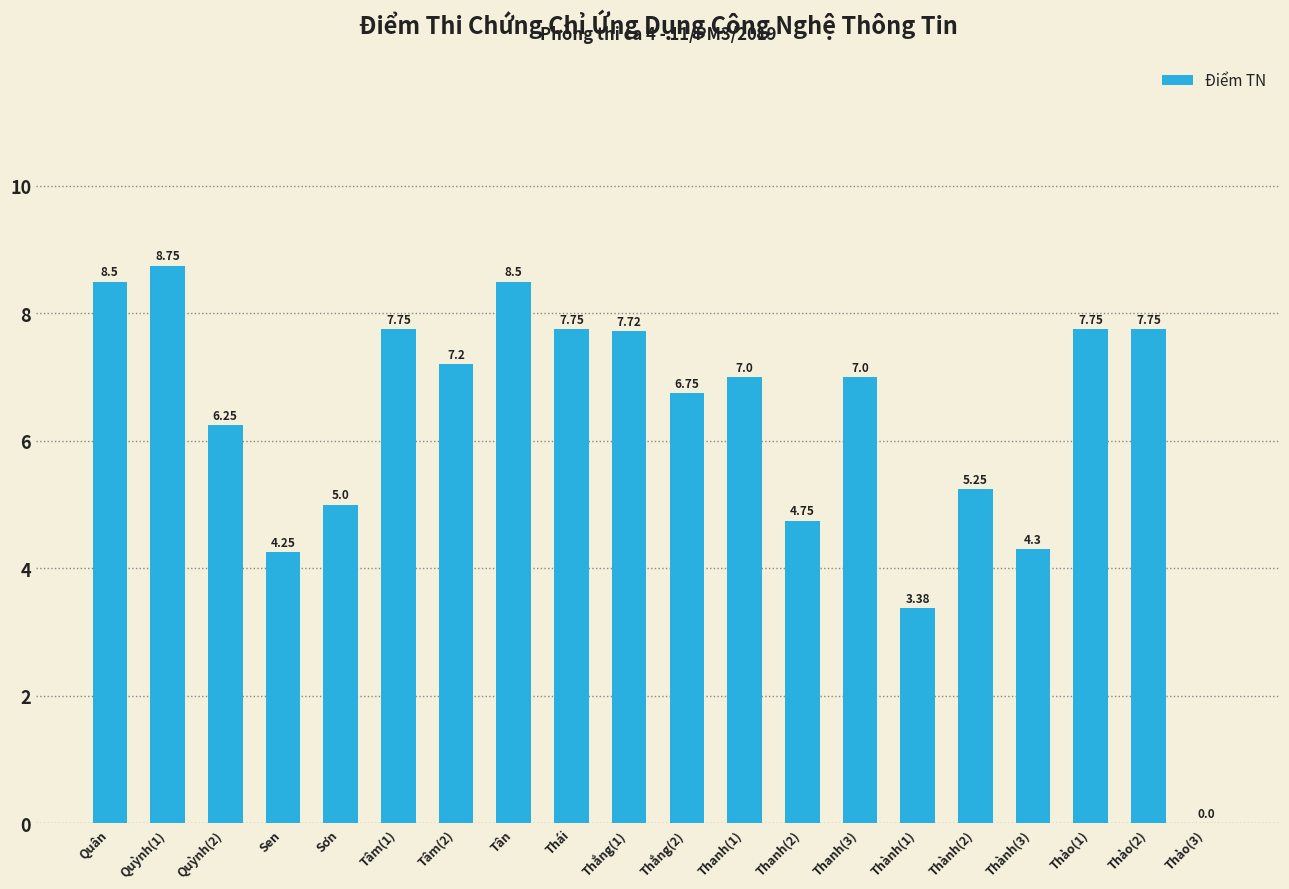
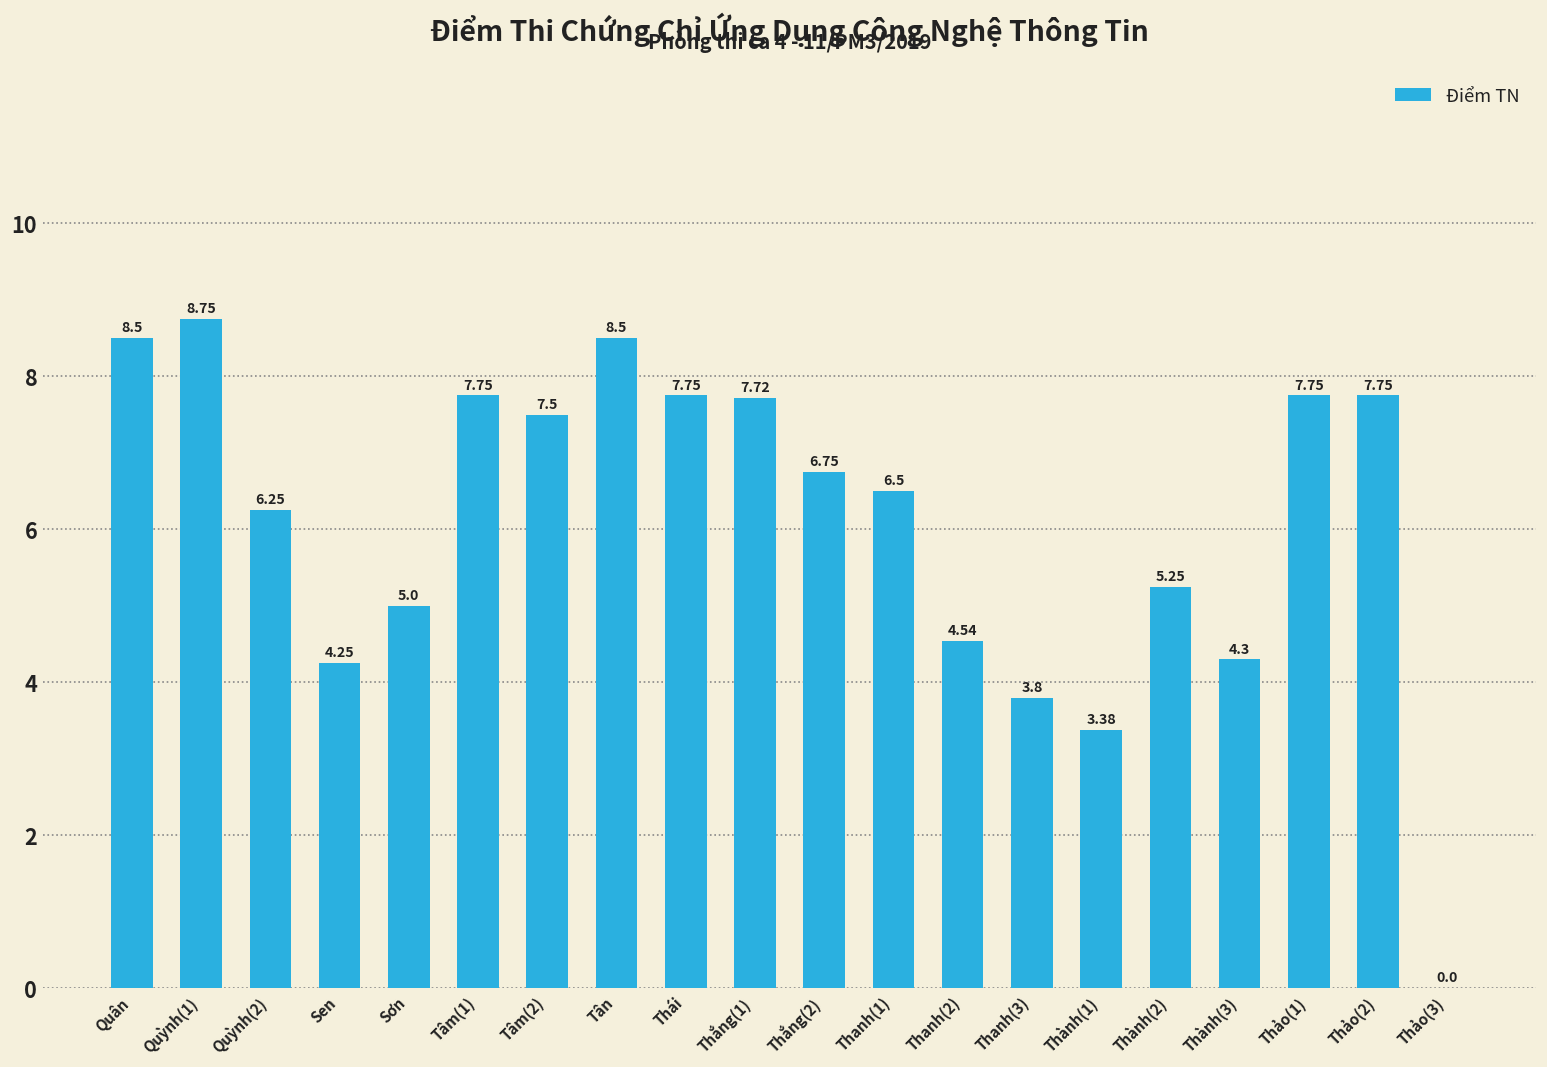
  {
    "Quân": 8.5,
    "Quỳnh(1)": 8.75,
    "Quỳnh(2)": 6.25,
    "Sen": 4.25,
    "Sơn": 5.0,
    "Tâm(1)": 7.75,
-   "Tâm(2)": 7.2,
+   "Tâm(2)": 7.5,
    "Tân": 8.5,
    "Thái": 7.75,
    "Thắng(1)": 7.72,
    "Thắng(2)": 6.75,
-   "Thanh(1)": 7.0,
-   "Thanh(2)": 4.75,
-   "Thanh(3)": 7.0,
+   "Thanh(1)": 6.5,
+   "Thanh(2)": 4.54,
+   "Thanh(3)": 3.8,
    "Thành(1)": 3.38,
    "Thành(2)": 5.25,
    "Thành(3)": 4.3,
    "Thảo(1)": 7.75,
    "Thảo(2)": 7.75,
    "Thảo(3)": 0.0
  }
